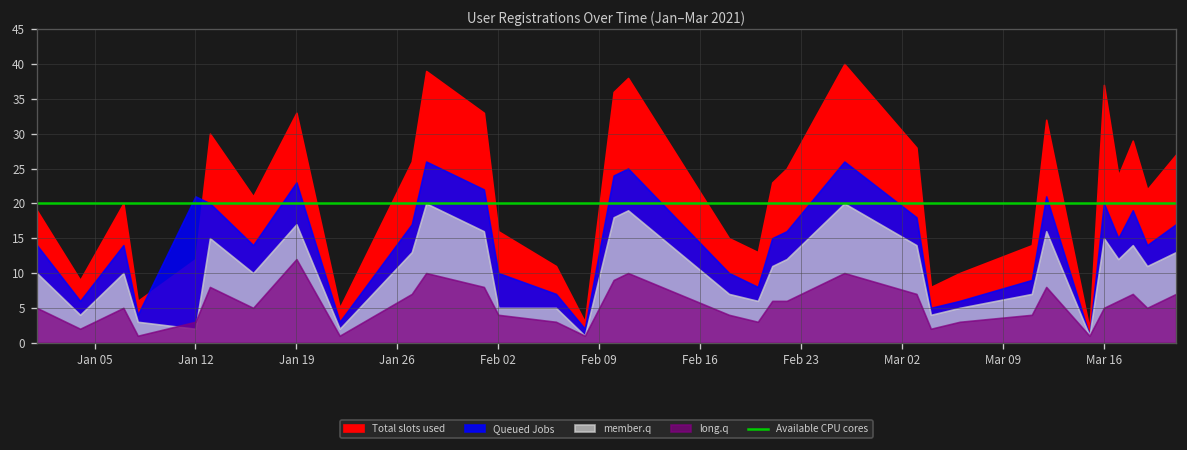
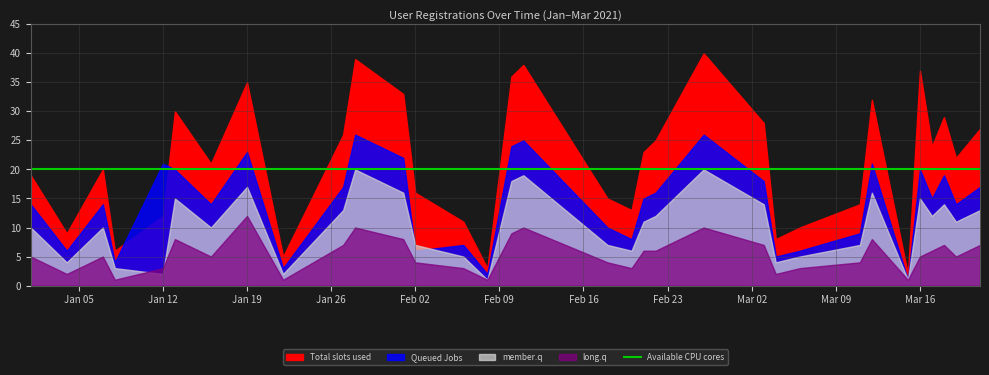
  {
    "Available CPU cores": {
      "Jan 12": 20,
      "Jan 19": 20,
      "Feb 02": 20
    },
    "Total slots used": {
      "Jan 12": 12,
-     "Jan 19": 33,
+     "Jan 19": 35,
      "Feb 02": 16,
      "Mar 16": 37
    },
    "Queued Jobs": {
      "Jan 12": 21,
      "Jan 19": 23,
-     "Feb 02": 10
+     "Feb 02": 6
    },
    "member.q": {
      "Jan 12": 2,
      "Jan 19": 17,
-     "Feb 02": 5,
+     "Feb 02": 7,
      "Mar 16": 15
    },
    "long.q": {
      "Jan 12": 3,
      "Jan 19": 12,
      "Feb 02": 4,
      "Mar 16": 5
    }
  }
